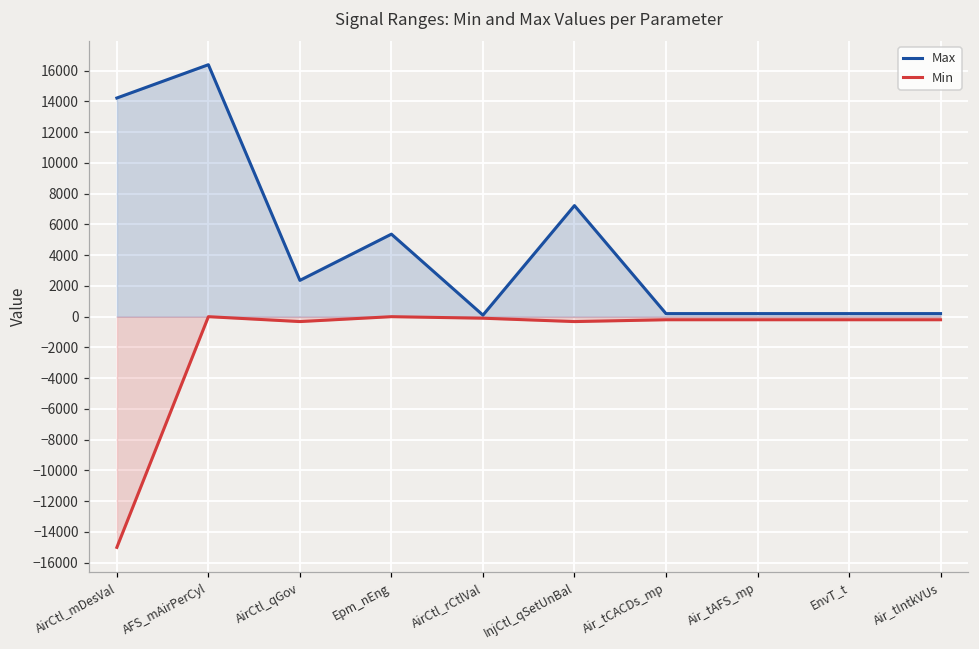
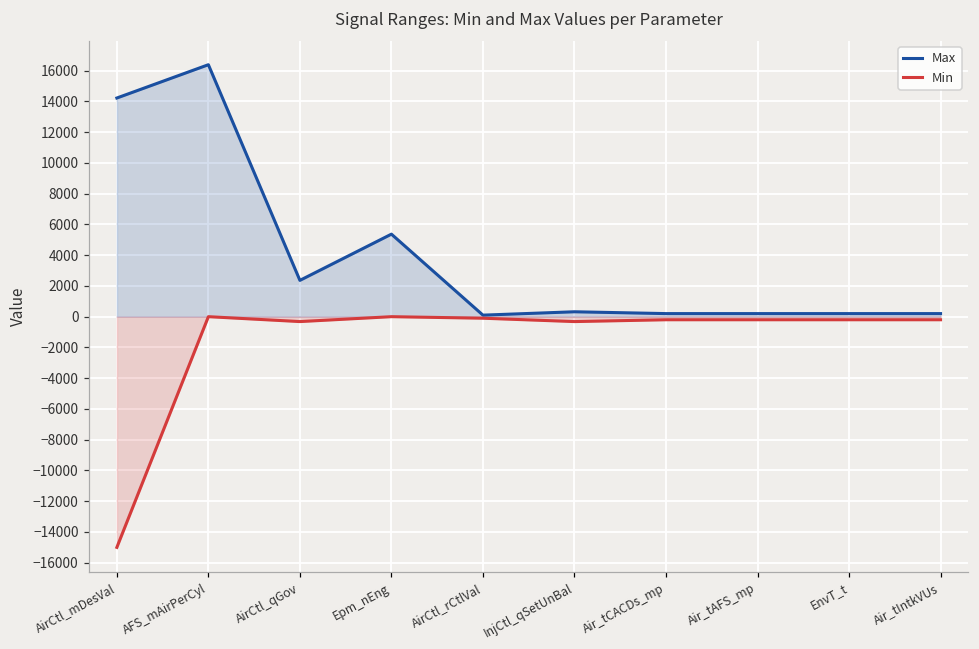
  {
    "Max": {
      "AirCtl_mDesVal": 14200,
      "AFS_mAirPerCyl": 16400,
      "AirCtl_qGov": 2400,
      "Epm_nEng": 5400,
-     "InjCtl_qSetUnBal": 7200,
+     "InjCtl_qSetUnBal": 300,
      "Air_tCACDs_mp": 200,
      "Air_tAFS_mp": 200,
      "EnvT_t": 200,
      "Air_tIntkVUs": 200
    }
  }
